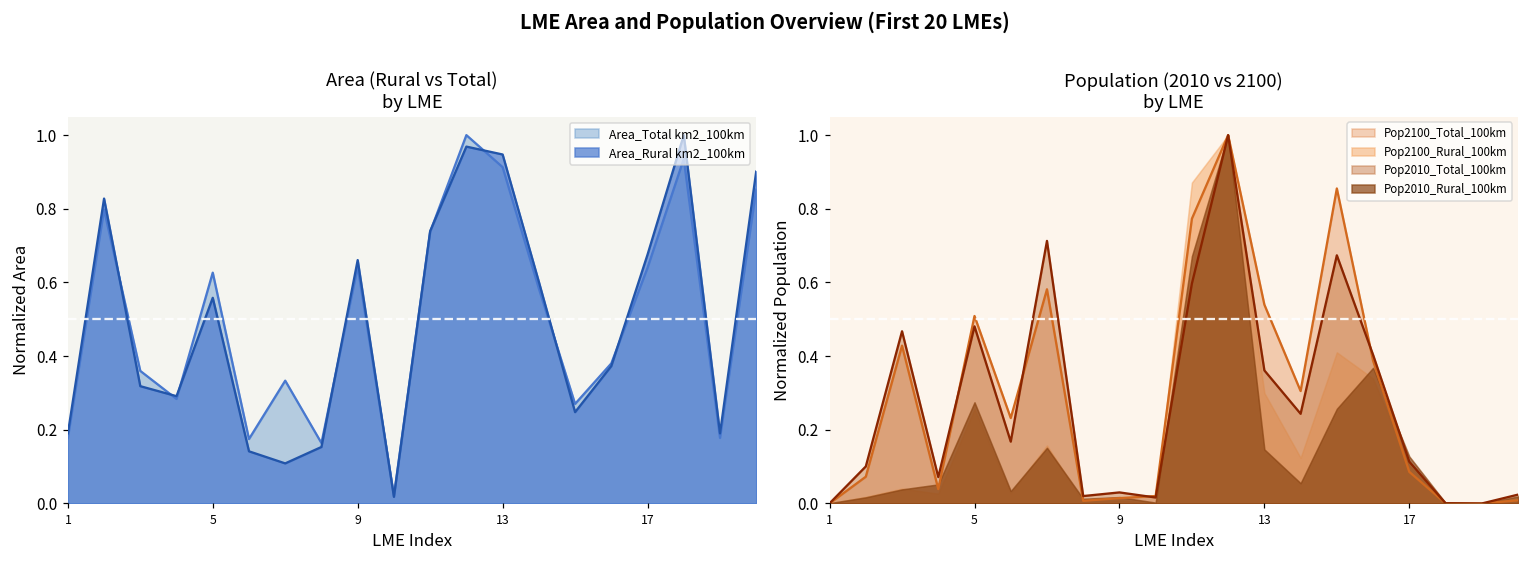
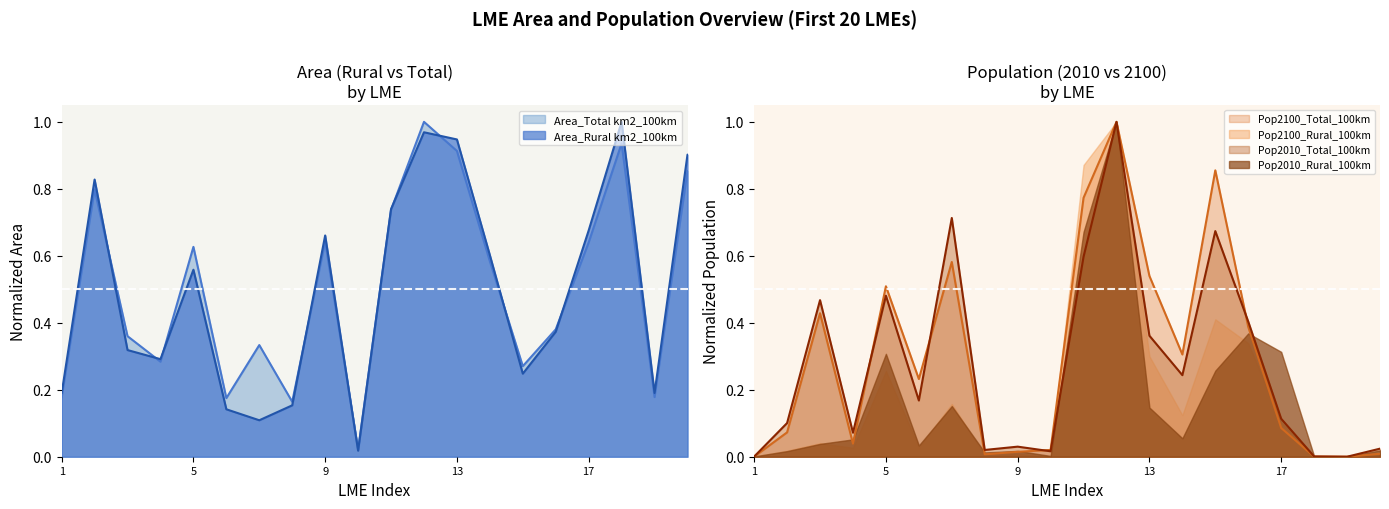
  {
    "Population (2010 vs 2100) by LME": {
      "Pop2010_Rural_100km": {
-       "5": 0.27,
+       "5": 0.31,
        "13": 0.15,
-       "17": 0.13
+       "17": 0.31
      }
    }
  }
